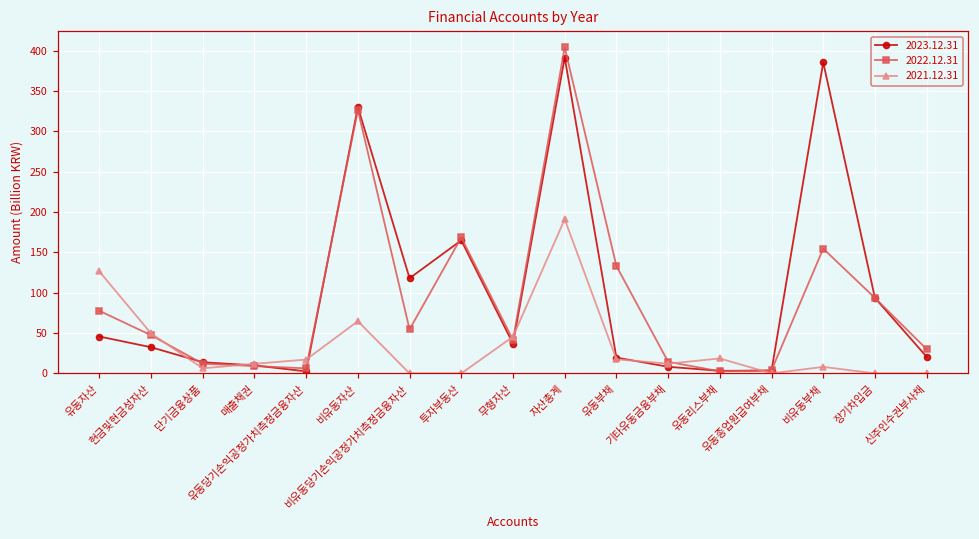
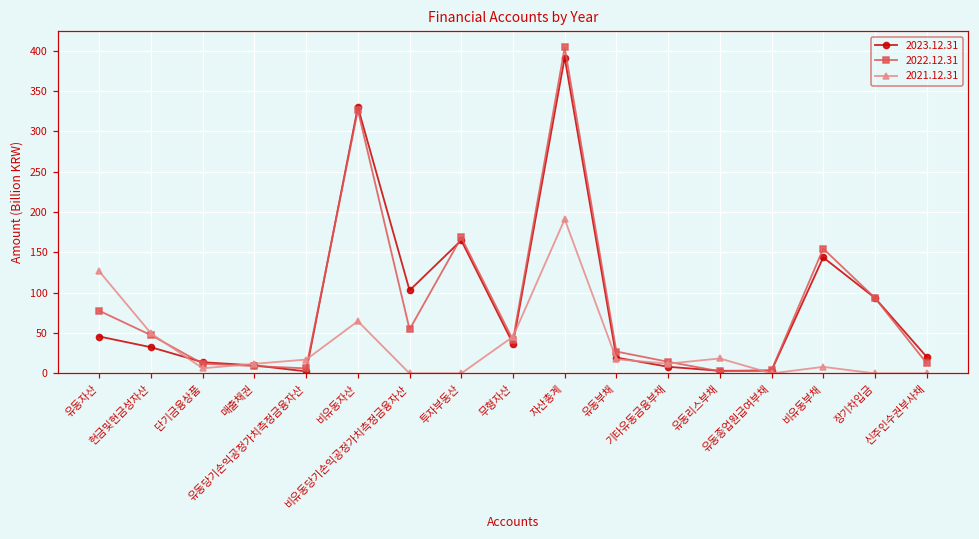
  {
    "2023.12.31": {
      "유동자산": 50,
      "현금및현금성자산": 30,
      "유동당기손익공정가치측정금융자산": 0,
      "비유동자산": 330,
-     "비유동당기손익공정가치측정금융자산": 120,
+     "비유동당기손익공정가치측정금융자산": 100,
      "투자부동산": 160,
      "무형자산": 40,
      "자산총계": 390,
      "기타유동금융부채": 10,
-     "비유동부채": 390,
+     "비유동부채": 140,
      "신주인수권부사채": 20
    },
    "2022.12.31": {
      "유동자산": 80,
      "유동당기손익공정가치측정금융자산": 10,
      "비유동자산": 330,
      "비유동당기손익공정가치측정금융자산": 50,
      "투자부동산": 170,
      "무형자산": 40,
      "자산총계": 400,
-     "유동부채": 130,
+     "유동부채": 30,
      "비유동부채": 150,
-     "신주인수권부사채": 30
+     "신주인수권부사채": 10
    },
    "2021.12.31": {
      "유동자산": 130,
      "단기금융상품": 10,
      "유동당기손익공정가치측정금융자산": 20,
      "비유동자산": 60,
      "비유동당기손익공정가치측정금융자산": 0,
      "투자부동산": 0,
      "무형자산": 50,
      "자산총계": 190,
      "유동리스부채": 20,
      "유동종업원급여부채": 0,
      "비유동부채": 10,
      "장기차입금": 0,
      "신주인수권부사채": 0
    }
  }
